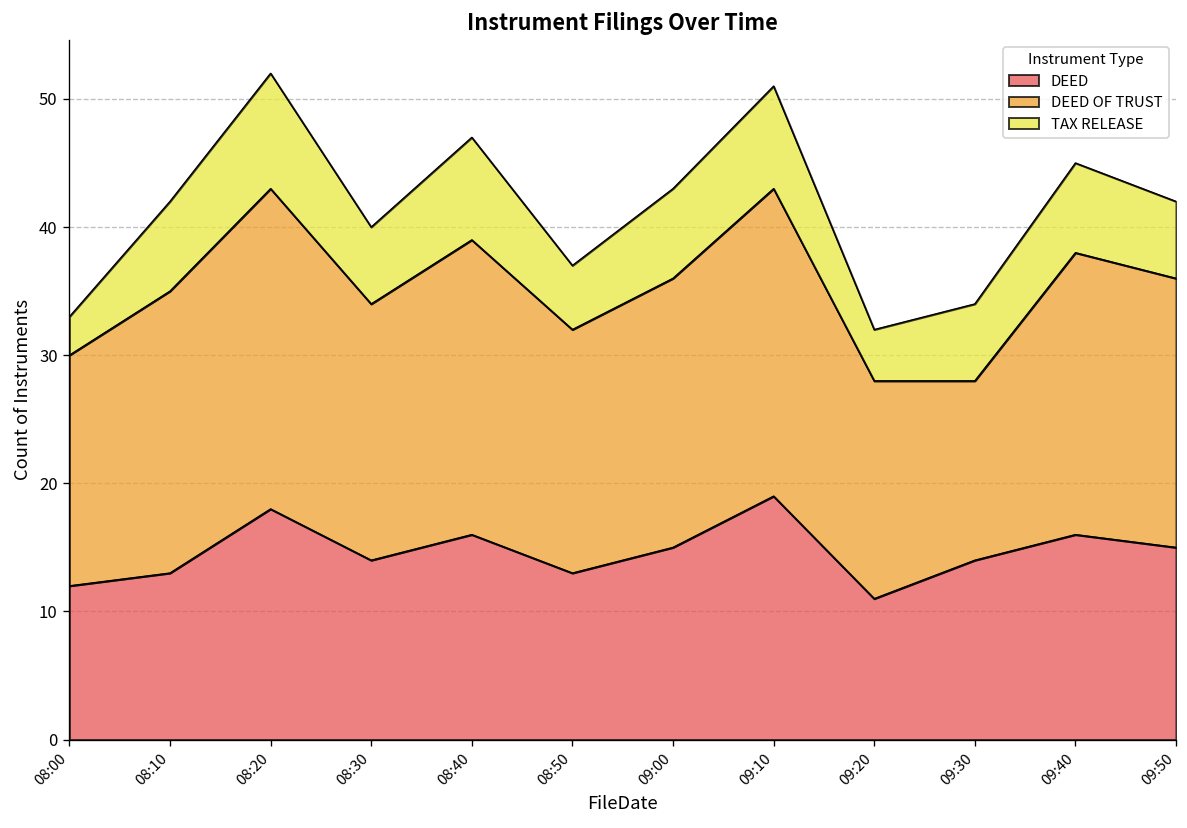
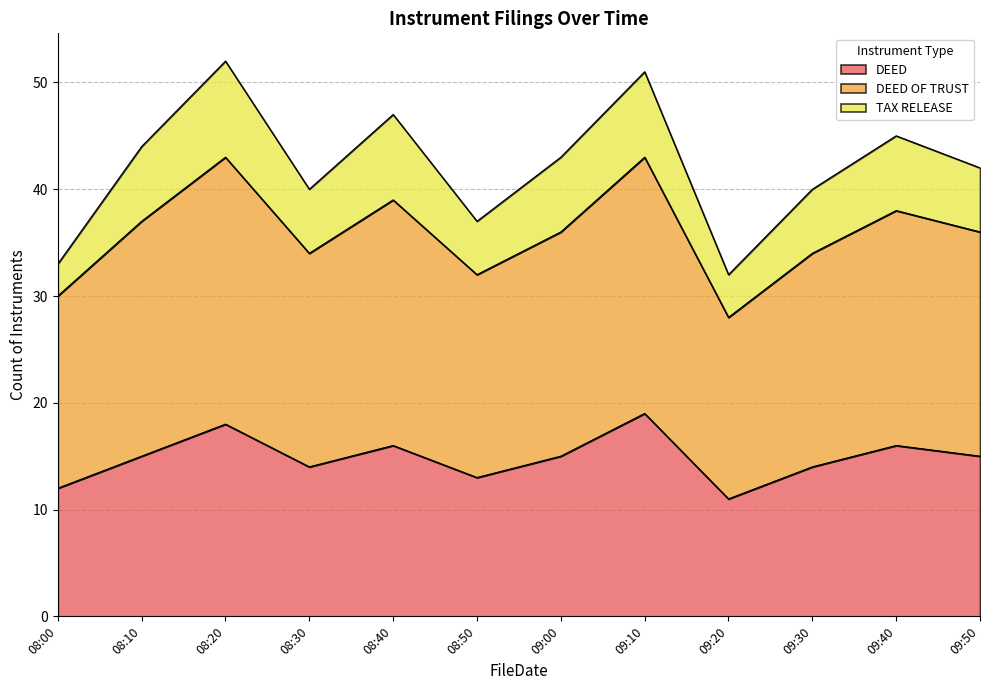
  {
    "DEED": {
      "08:00": 12,
-     "08:10": 13,
+     "08:10": 15,
      "08:20": 18,
      "08:30": 14,
      "08:40": 16,
      "08:50": 13,
      "09:00": 15,
      "09:10": 19,
      "09:20": 11,
      "09:30": 14,
      "09:40": 16,
      "09:50": 15
    },
    "DEED OF TRUST": {
      "08:00": 18,
      "08:10": 22,
      "08:20": 25,
      "08:30": 20,
      "08:40": 23,
      "08:50": 19,
      "09:00": 21,
      "09:10": 24,
      "09:20": 17,
-     "09:30": 14,
+     "09:30": 20,
      "09:40": 22,
      "09:50": 21
    },
    "TAX RELEASE": {
      "08:00": 3,
      "08:10": 7,
      "08:20": 9,
      "08:30": 6,
      "08:40": 8,
      "08:50": 5,
      "09:00": 7,
      "09:10": 8,
      "09:20": 4,
      "09:30": 6,
      "09:40": 7,
      "09:50": 6
    }
  }
